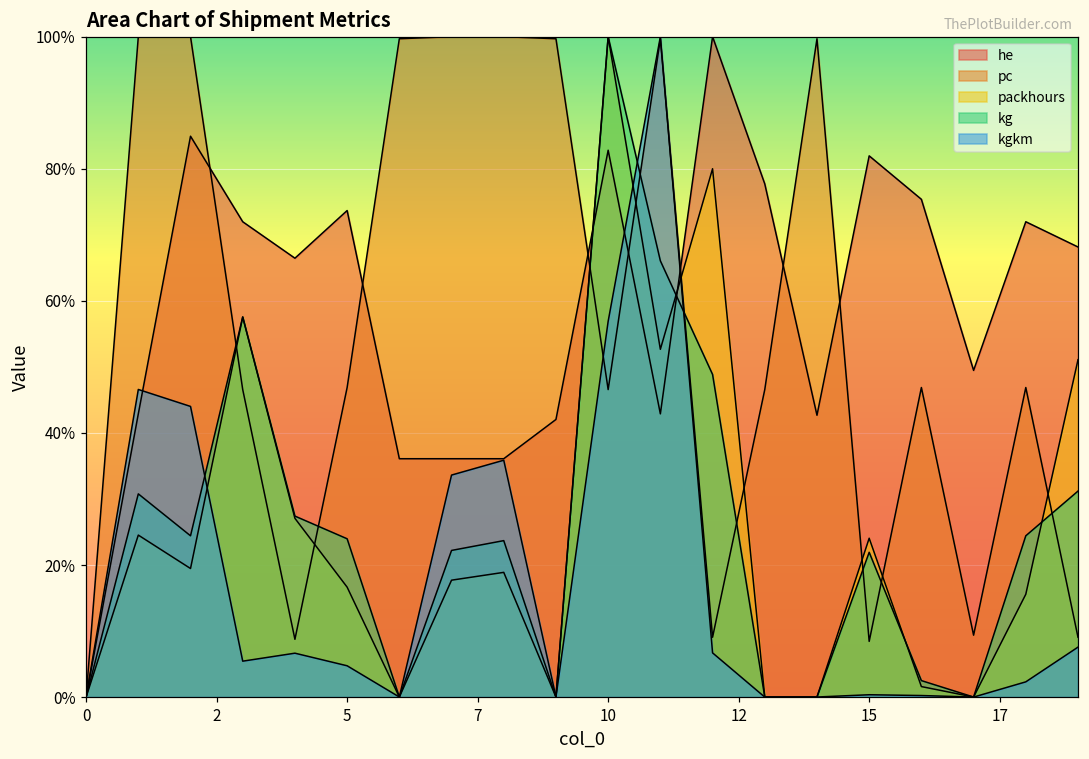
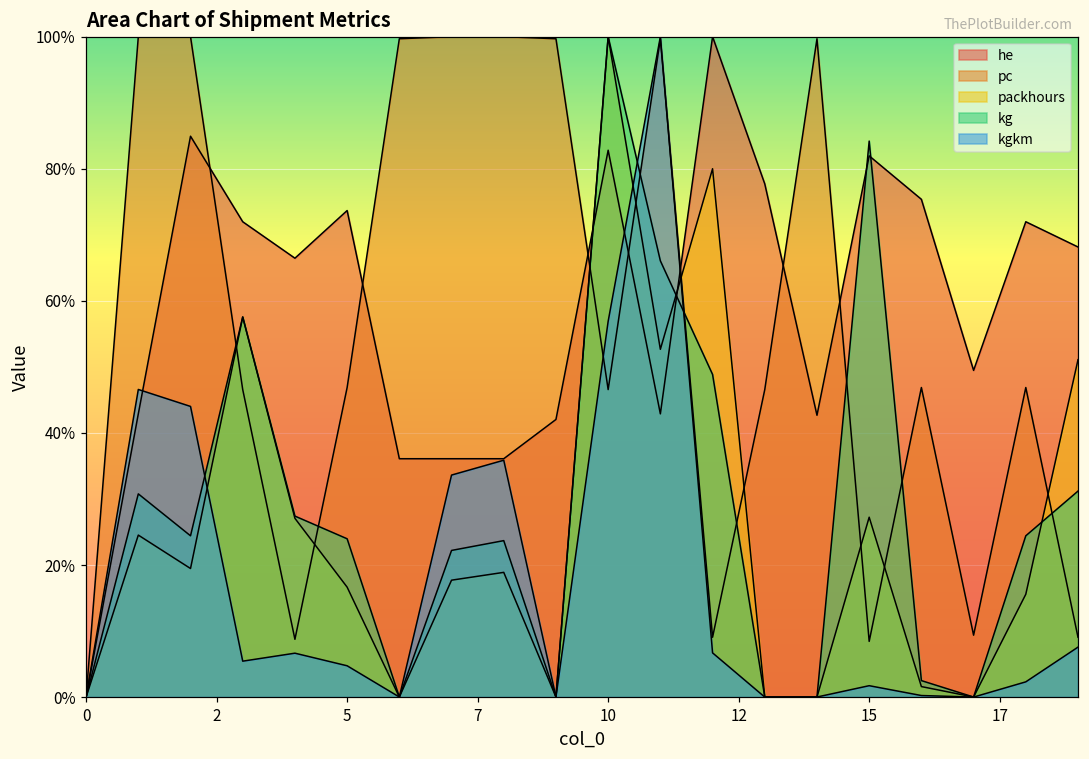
  {
    "packhours": {
      "5": "17%",
-     "15": "24%"
+     "15": "27%"
    },
    "kg": {
      "5": "24%",
-     "15": "22%"
+     "15": "84%"
    },
    "kgkm": {
      "5": "5%",
      "10": "57%",
-     "15": "0%"
+     "15": "2%"
    }
  }
